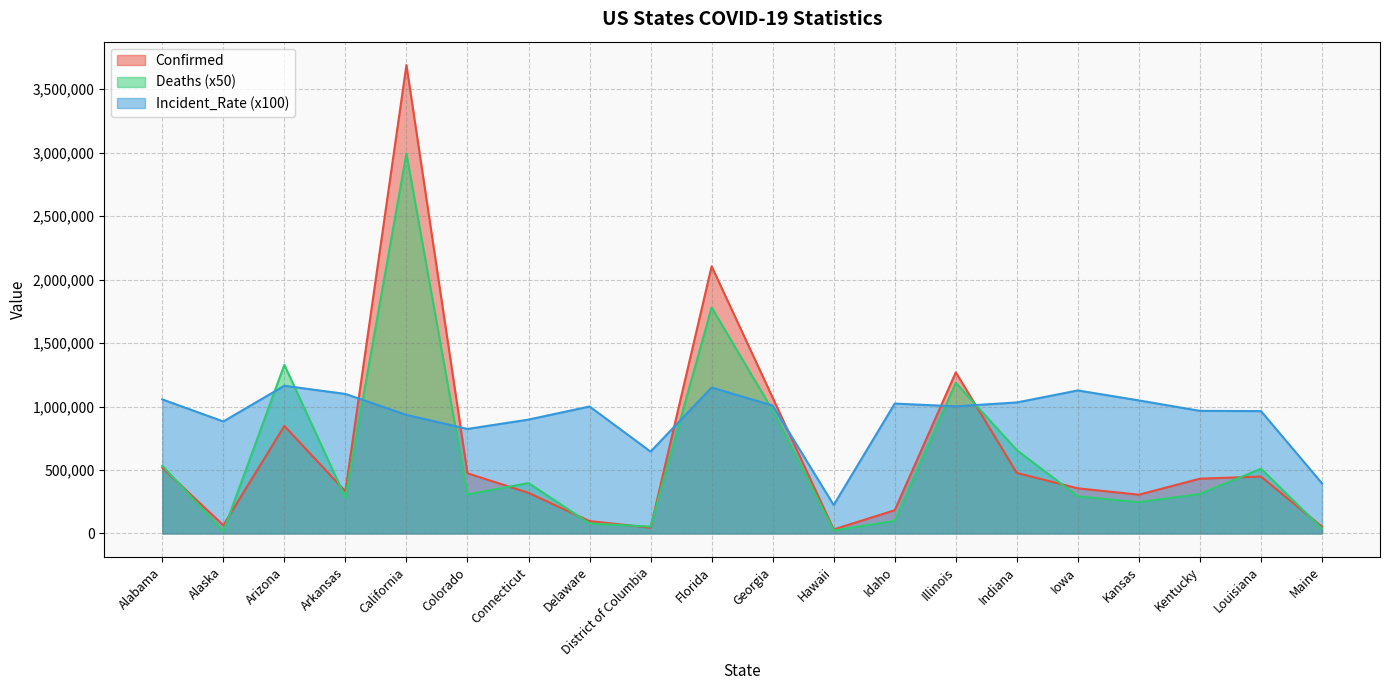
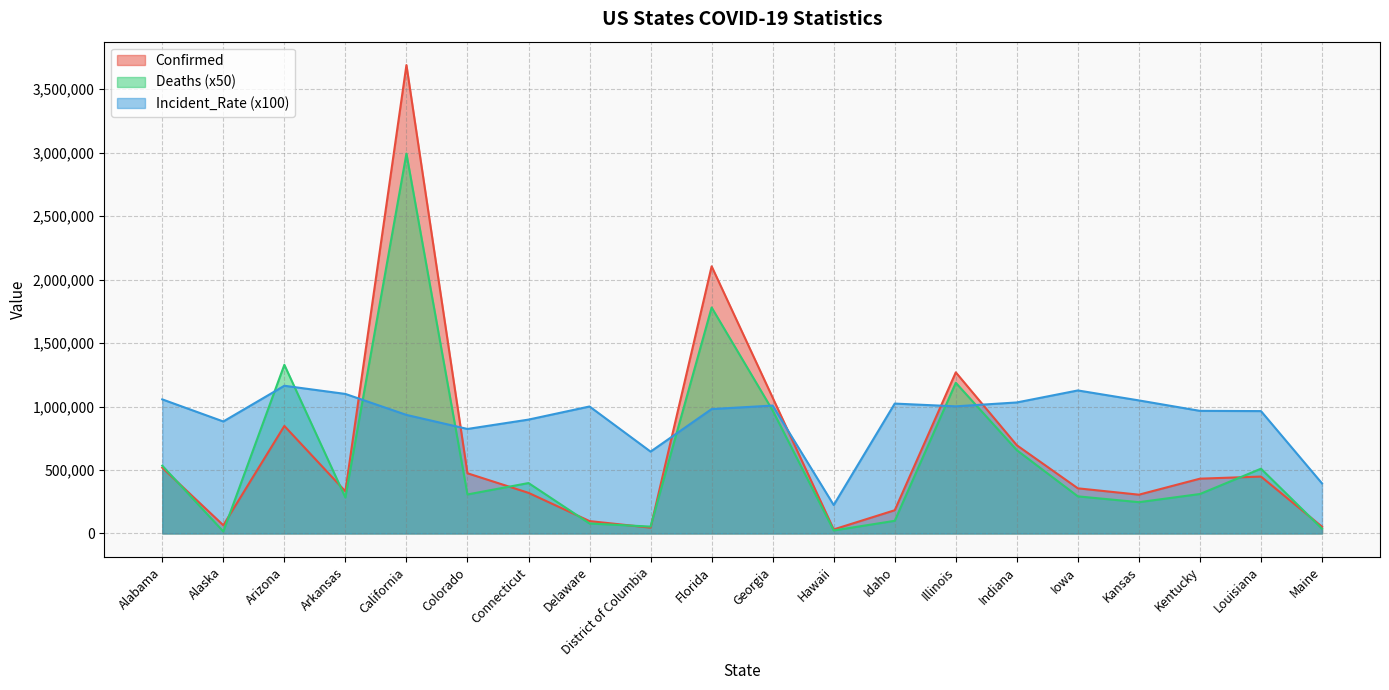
  {
    "Confirmed": {
      "Alaska": "60,000",
      "Arizona": "850,000",
      "Arkansas": "330,000",
      "California": "3,690,000",
      "Colorado": "470,000",
      "Connecticut": "320,000",
      "Florida": "2,100,000",
      "Georgia": "1,070,000",
      "Idaho": "180,000",
      "Illinois": "1,270,000",
-     "Indiana": "480,000",
+     "Indiana": "690,000",
      "Iowa": "360,000",
      "Kansas": "310,000",
      "Kentucky": "430,000",
      "Louisiana": "450,000"
    },
    "Deaths (x50)": {
      "Alaska": "20,000",
      "Arizona": "1,330,000",
      "Arkansas": "280,000",
      "California": "2,990,000",
      "Colorado": "310,000",
      "Connecticut": "400,000",
      "Florida": "1,780,000",
      "Georgia": "970,000",
      "Idaho": "100,000",
      "Illinois": "1,190,000",
      "Indiana": "660,000",
      "Iowa": "290,000",
      "Kansas": "250,000",
      "Kentucky": "310,000",
      "Louisiana": "510,000"
    },
    "Incident_Rate (x100)": {
      "Alabama": "1,060,000",
      "Alaska": "880,000",
      "Arizona": "1,160,000",
      "Arkansas": "1,100,000",
      "California": "930,000",
      "Colorado": "820,000",
      "Connecticut": "900,000",
      "Delaware": "1,000,000",
      "District of Columbia": "640,000",
-     "Florida": "1,150,000",
+     "Florida": "980,000",
      "Georgia": "1,010,000",
      "Hawaii": "220,000",
      "Idaho": "1,020,000",
      "Illinois": "1,000,000",
      "Indiana": "1,030,000",
      "Iowa": "1,130,000",
      "Kansas": "1,050,000",
      "Kentucky": "970,000",
      "Louisiana": "960,000",
      "Maine": "390,000"
    }
  }
